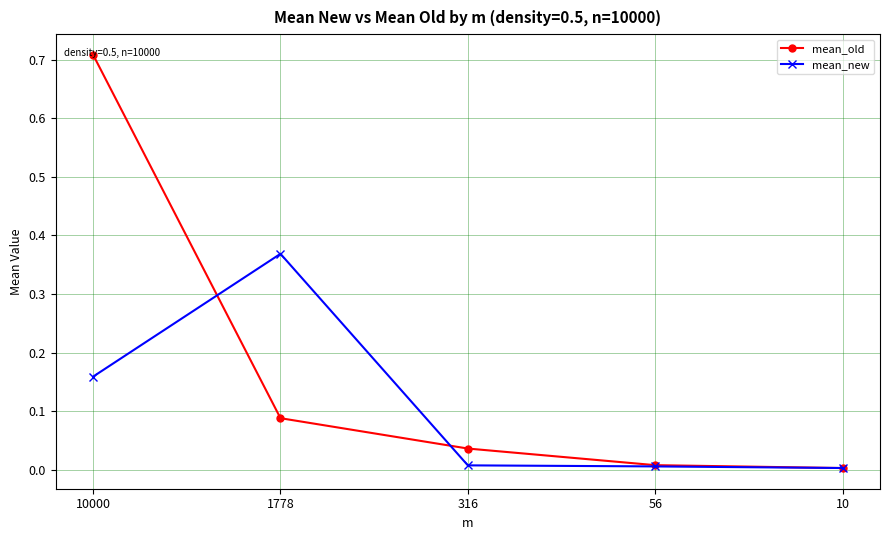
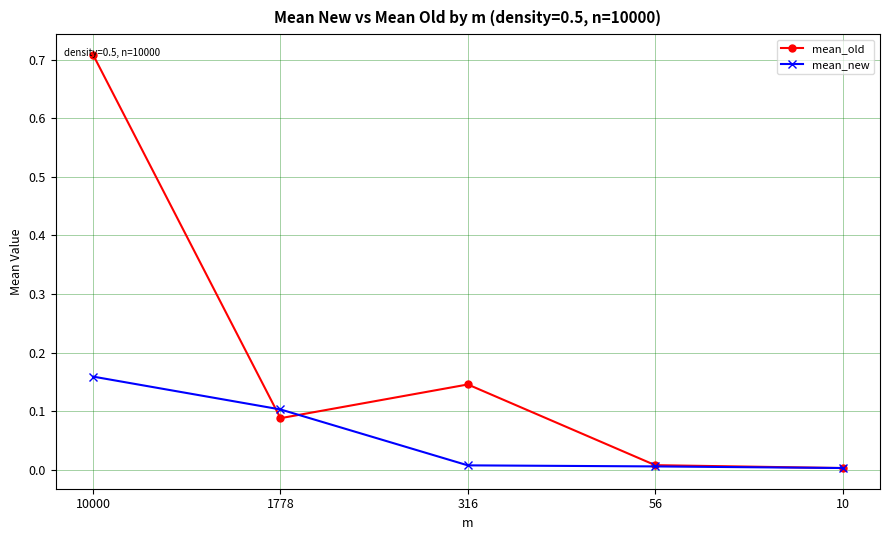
  {
    "mean_old": {
      "1778": 0.09,
-     "316": 0.04
+     "316": 0.15
    },
    "mean_new": {
      "10000": 0.16,
-     "1778": 0.37,
+     "1778": 0.10,
      "316": 0.01
    }
  }
